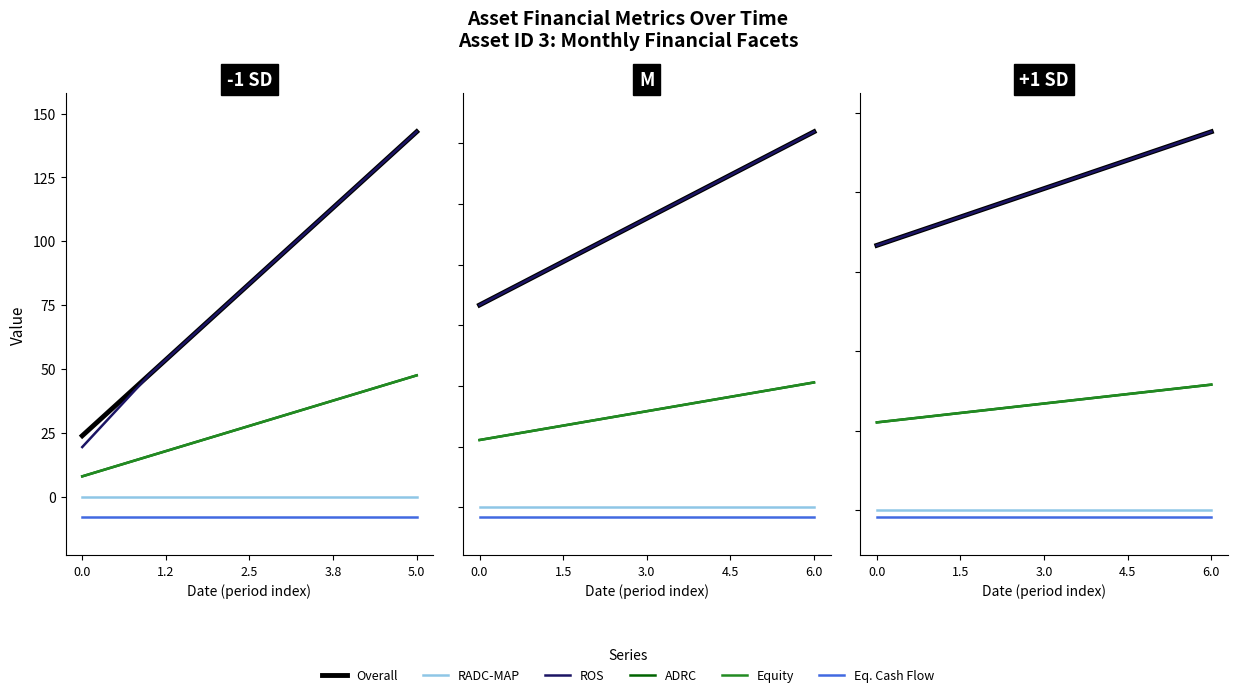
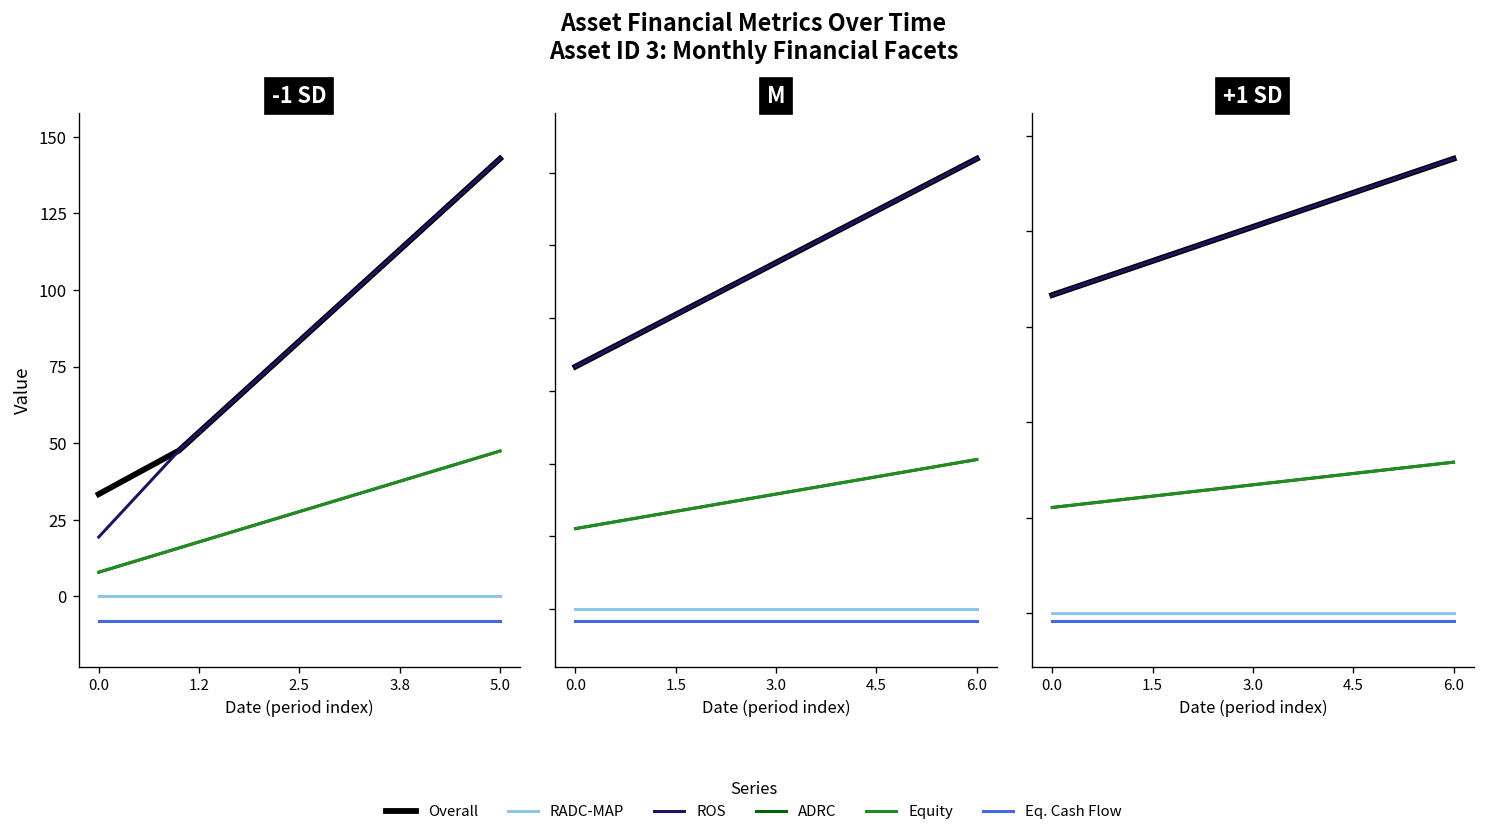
  {
    "-1 SD": {
      "Overall": {
-       "0.0": 24
+       "0.0": 33
      },
      "RADC-MAP": {
        "0.0": 0,
        "5.0": 0
      },
      "ROS": {
        "0.0": 19
      },
      "Equity": {
        "0.0": 8,
        "5.0": 47
      },
      "Eq. Cash Flow": {
        "0.0": -8,
        "5.0": -8
      }
    }
  }
